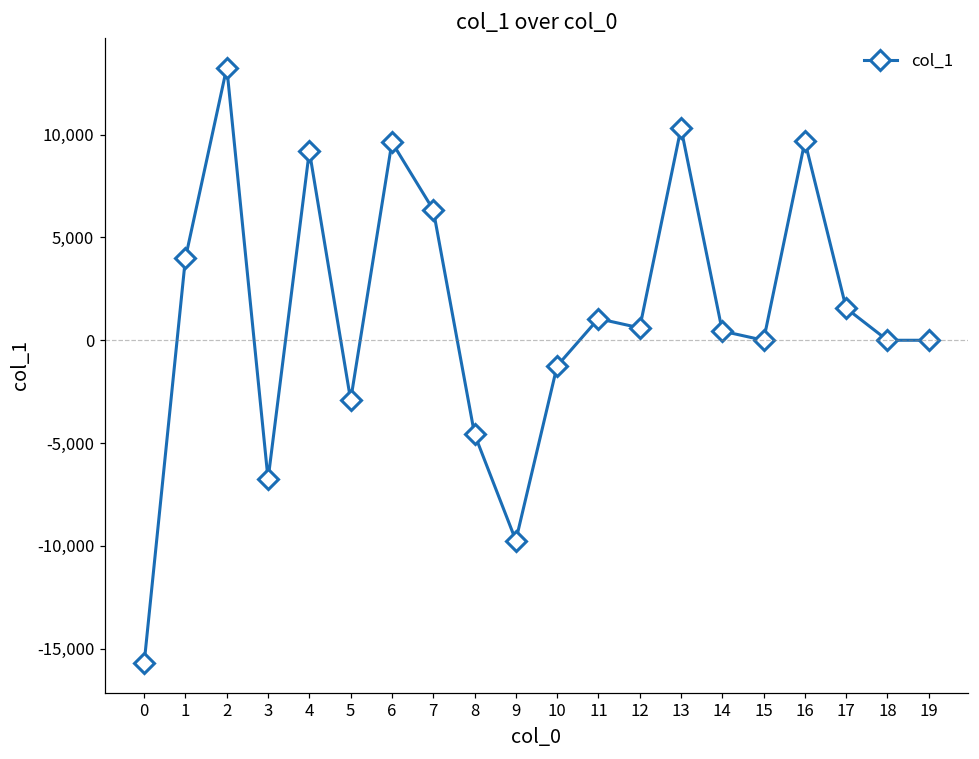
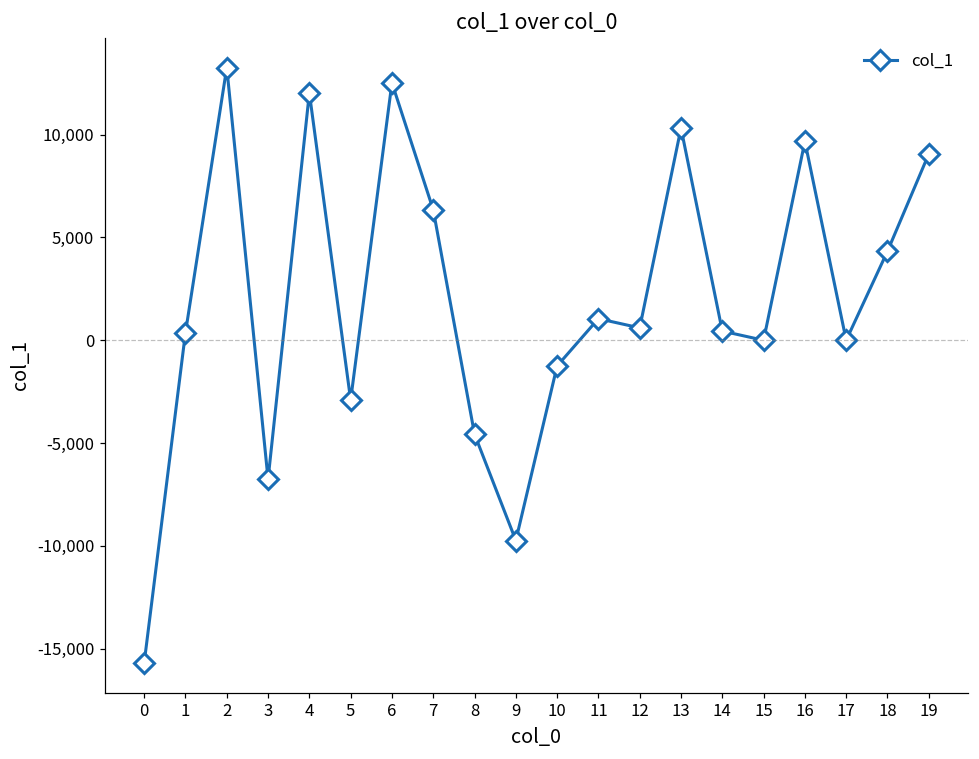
  {
    "0": "-15,700",
-   "1": "4,000",
+   "1": "400",
    "2": "13,300",
    "3": "-6,800",
-   "4": "9,200",
+   "4": "12,000",
    "5": "-2,900",
-   "6": "9,600",
+   "6": "12,500",
    "7": "6,300",
    "8": "-4,600",
    "9": "-9,700",
    "10": "-1,200",
    "11": "1,100",
    "12": "600",
    "13": "10,300",
    "14": "400",
    "15": "0",
    "16": "9,700",
-   "17": "1,600",
-   "18": "0",
-   "19": "0"
+   "17": "0",
+   "18": "4,300",
+   "19": "9,100"
  }
